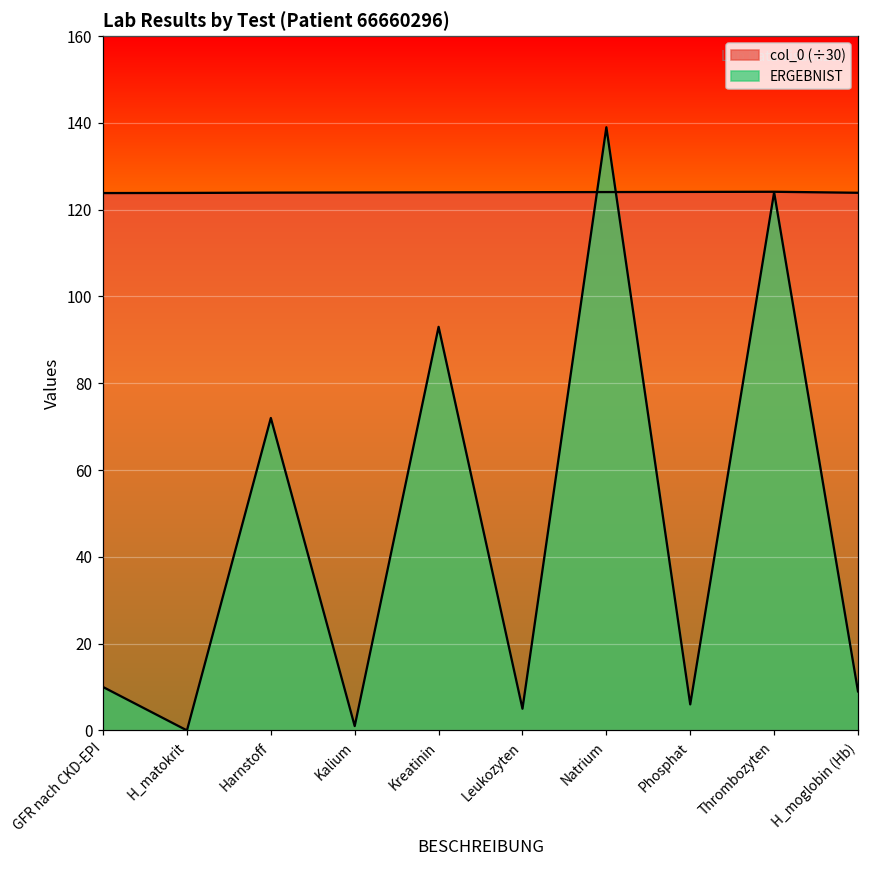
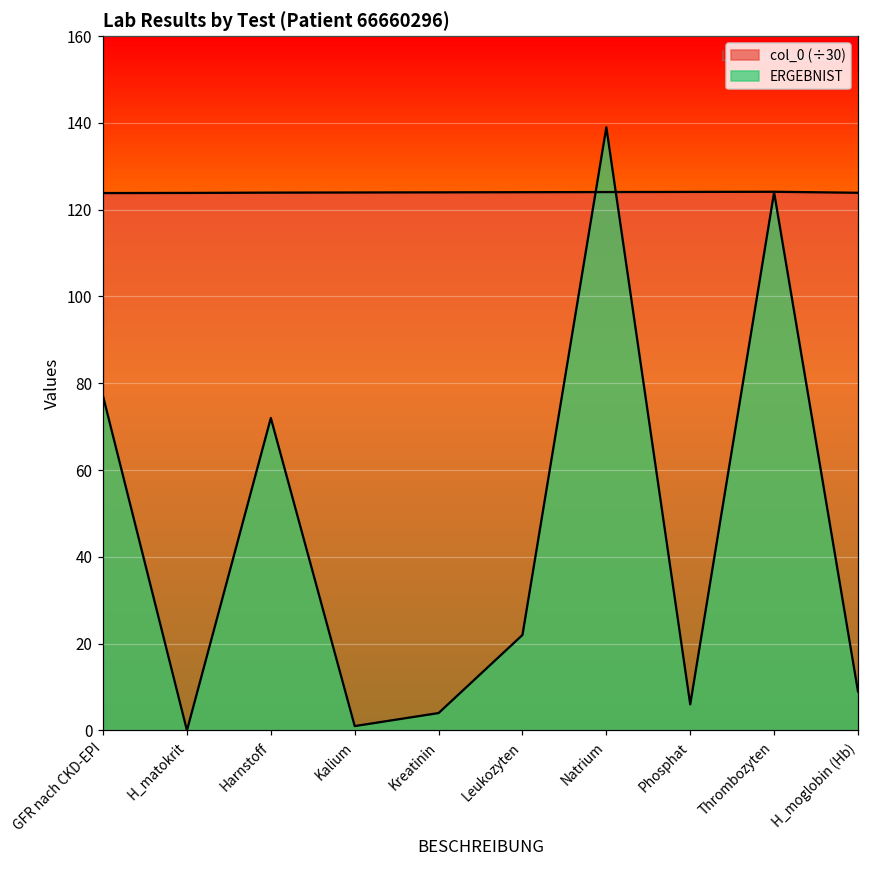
  {
    "col_0 (÷30)": {
      "GFR nach CKD-EPI": 124,
      "H_matokrit": 124,
      "Harnstoff": 124,
      "Kalium": 124,
      "Kreatinin": 124,
      "Leukozyten": 124,
      "Natrium": 124,
      "Phosphat": 124,
      "H_moglobin (Hb)": 124
    },
    "ERGEBNIST": {
-     "GFR nach CKD-EPI": 10,
+     "GFR nach CKD-EPI": 77,
      "H_matokrit": 0,
      "Harnstoff": 72,
      "Kalium": 1,
-     "Kreatinin": 93,
-     "Leukozyten": 5,
+     "Kreatinin": 4,
+     "Leukozyten": 22,
      "Natrium": 139,
      "Phosphat": 6,
      "H_moglobin (Hb)": 9
    }
  }
